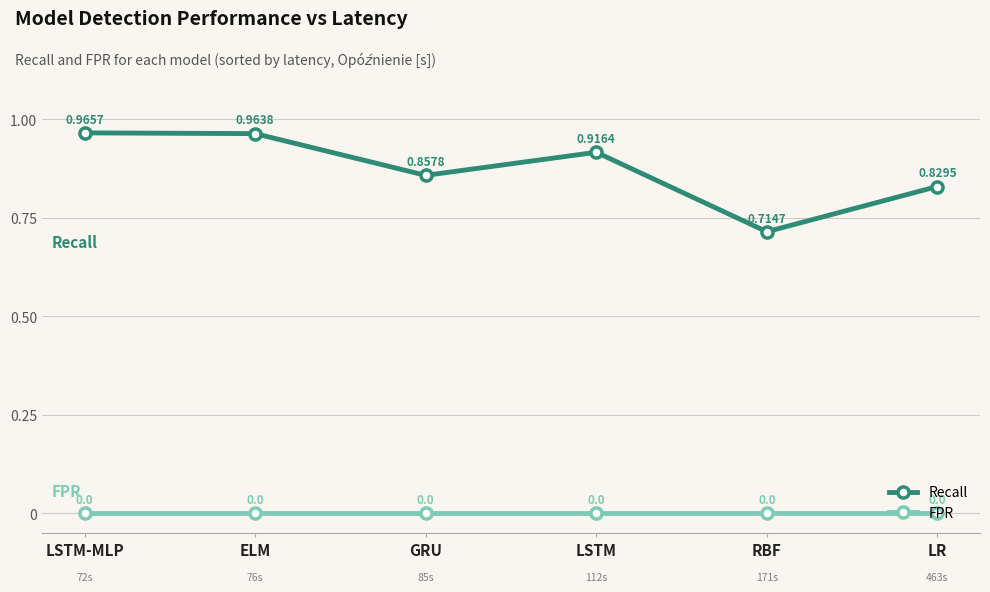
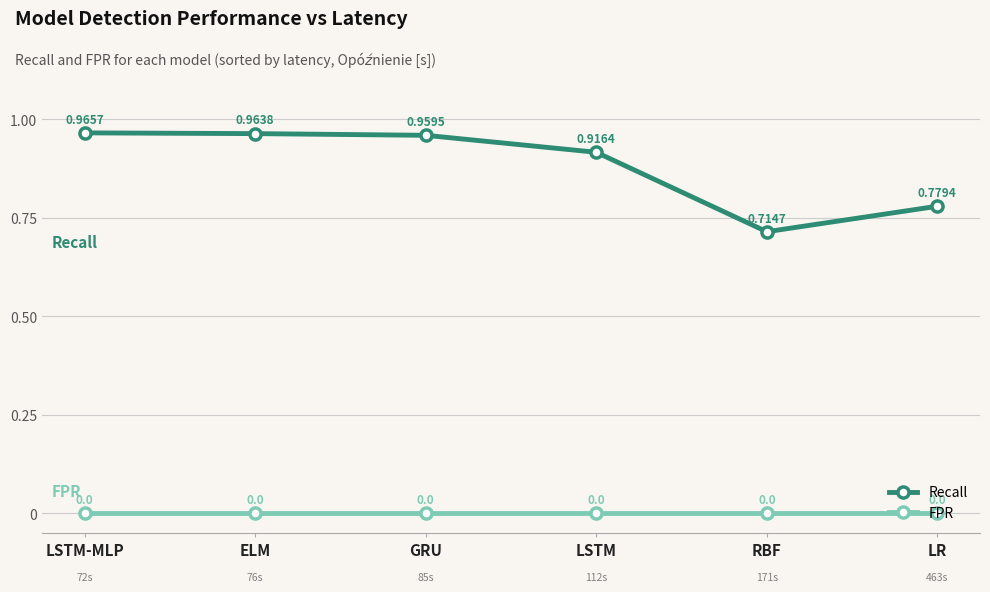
  {
    "Recall": {
      "LSTM-MLP": 0.9657,
      "ELM": 0.9638,
-     "GRU": 0.8578,
+     "GRU": 0.9595,
      "LSTM": 0.9164,
      "RBF": 0.7147,
-     "LR": 0.8295
+     "LR": 0.7794
    },
    "FPR": {
      "LSTM-MLP": 0.0,
      "ELM": 0.0,
      "GRU": 0.0,
      "LSTM": 0.0,
      "RBF": 0.0,
      "LR": 0.0
    }
  }
